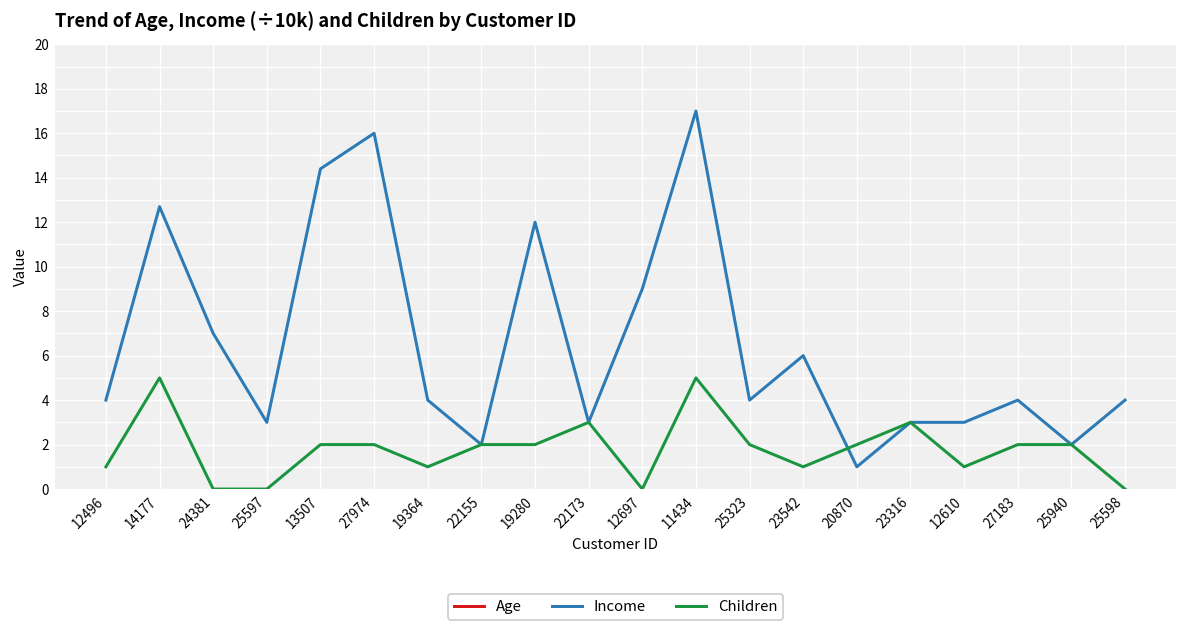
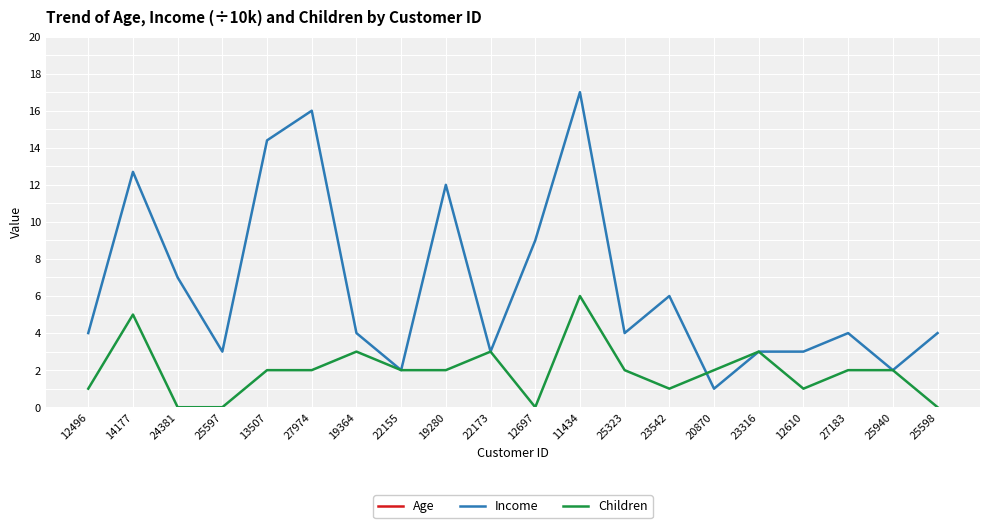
  {
    "Income": {
      "12496": 4,
      "14177": 12.7,
      "24381": 7,
      "25597": 3,
      "13507": 14.4,
      "27974": 16,
      "19364": 4,
      "19280": 12,
      "12697": 9,
      "11434": 17,
      "25323": 4,
      "23542": 6,
      "20870": 1,
      "12610": 3,
      "27183": 4,
      "25598": 4
    },
    "Children": {
      "12496": 1,
      "14177": 5,
      "24381": 0,
      "25597": 0,
      "13507": 2,
      "27974": 2,
-     "19364": 1,
+     "19364": 3,
      "19280": 2,
      "12697": 0,
-     "11434": 5,
+     "11434": 6,
      "25323": 2,
      "23542": 1,
      "20870": 2,
      "12610": 1,
      "27183": 2,
      "25598": 0
    }
  }
